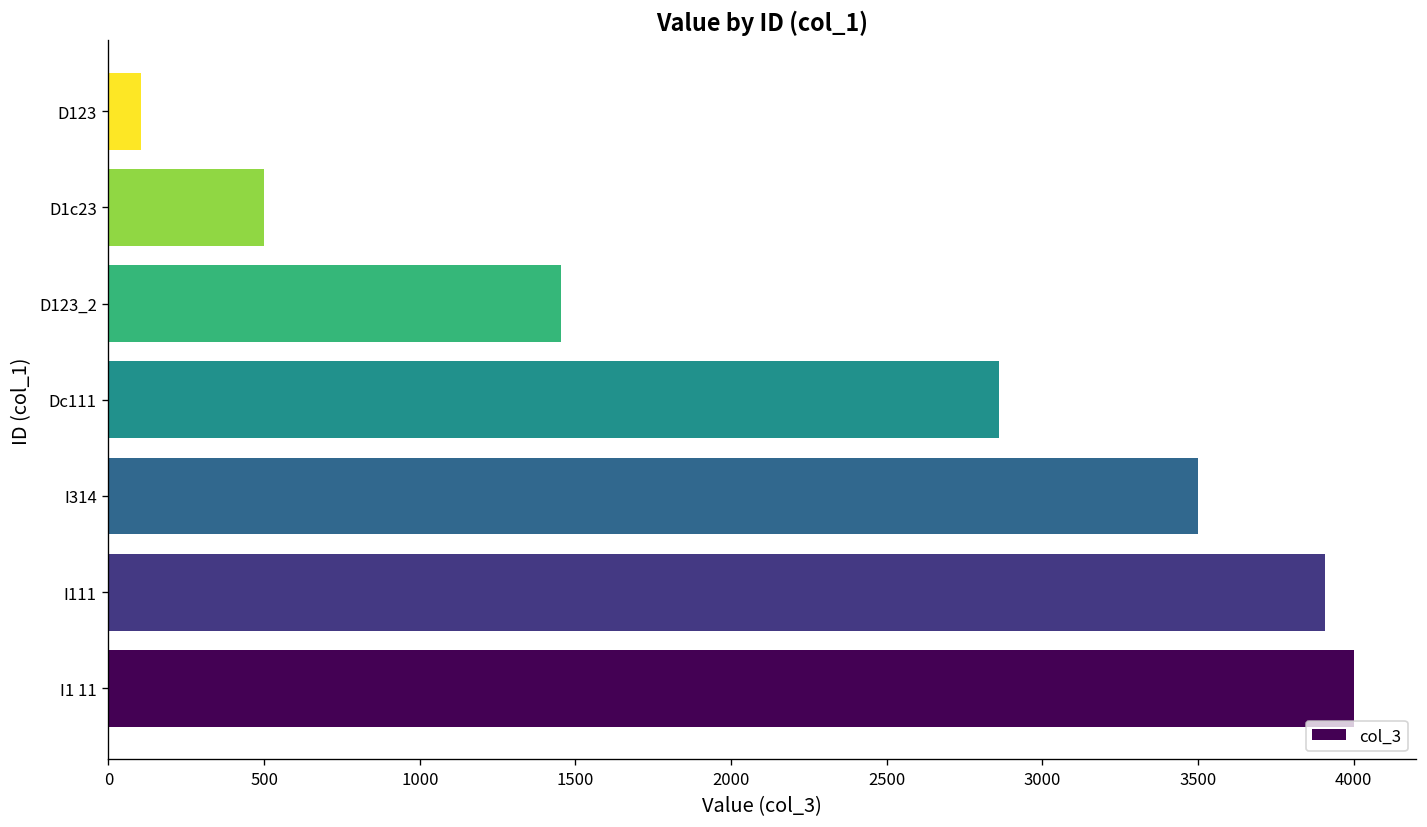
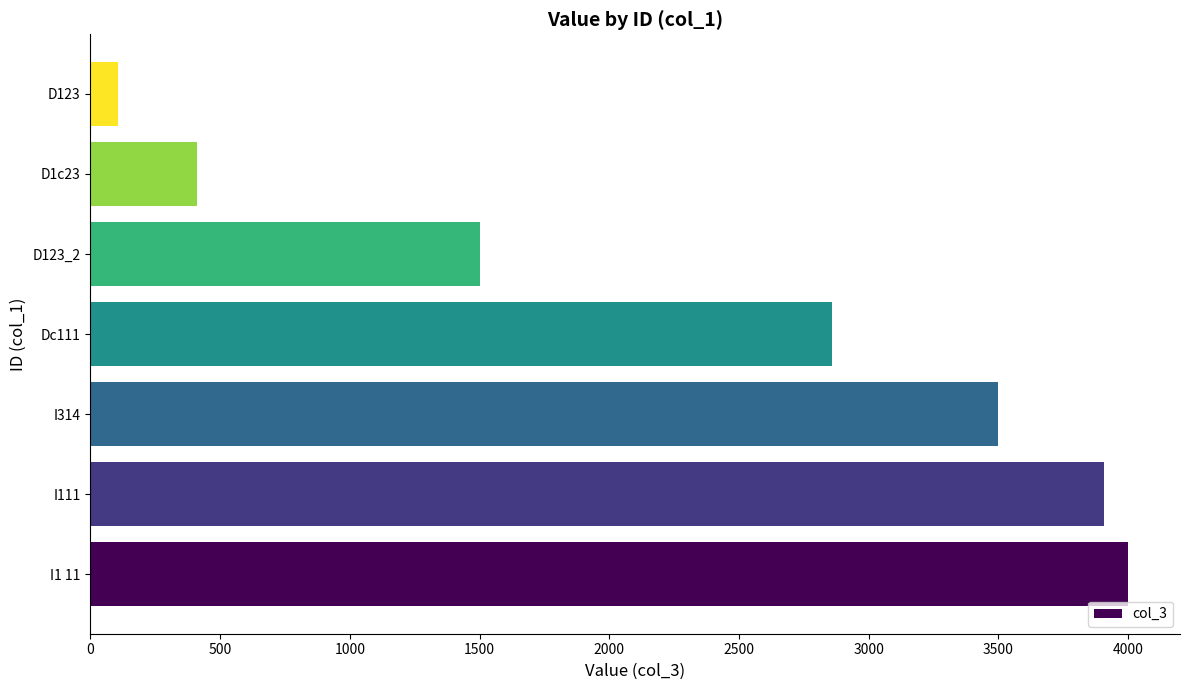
  {
    "D123": 110,
-   "D1c23": 500,
-   "D123_2": 1450,
+   "D1c23": 410,
+   "D123_2": 1500,
    "Dc111": 2860,
    "I314": 3500,
    "I111": 3910,
    "I1 11": 4000
  }
